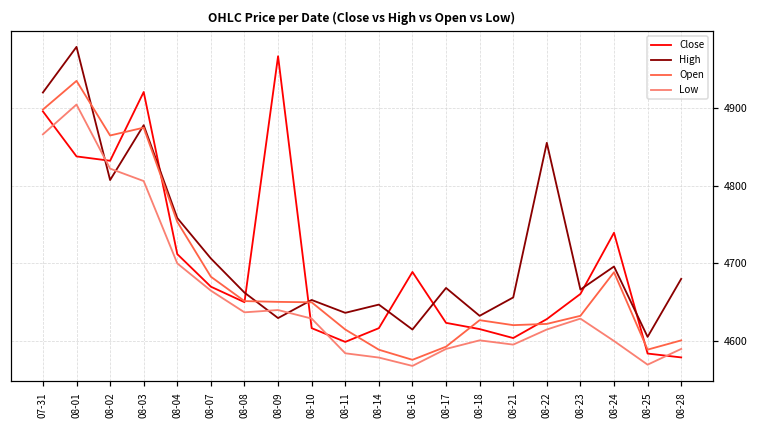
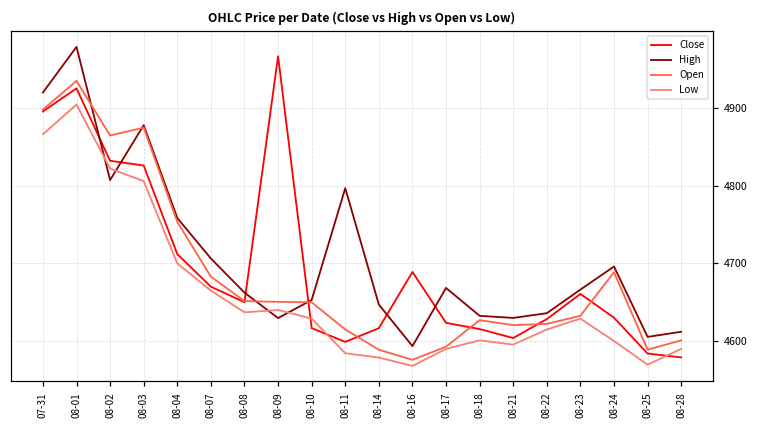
  {
    "Close": {
-     "08-01": 4840,
+     "08-01": 4930,
      "08-02": 4830,
-     "08-03": 4920,
+     "08-03": 4830,
      "08-04": 4710,
      "08-07": 4670,
      "08-09": 4970,
      "08-10": 4620,
      "08-11": 4600,
      "08-14": 4620,
      "08-16": 4690,
      "08-17": 4620,
      "08-18": 4620,
      "08-21": 4600,
      "08-22": 4630,
      "08-23": 4660,
-     "08-24": 4740,
+     "08-24": 4630,
      "08-25": 4580,
      "08-28": 4580
    },
    "High": {
      "07-31": 4920,
      "08-01": 4980,
      "08-02": 4810,
      "08-04": 4760,
      "08-07": 4710,
      "08-08": 4660,
      "08-09": 4630,
-     "08-11": 4640,
+     "08-11": 4800,
      "08-14": 4650,
-     "08-16": 4610,
+     "08-16": 4590,
      "08-17": 4670,
      "08-18": 4630,
-     "08-21": 4660,
-     "08-22": 4860,
+     "08-21": 4630,
+     "08-22": 4640,
      "08-23": 4670,
      "08-24": 4700,
      "08-25": 4610,
-     "08-28": 4680
+     "08-28": 4610
    }
  }
